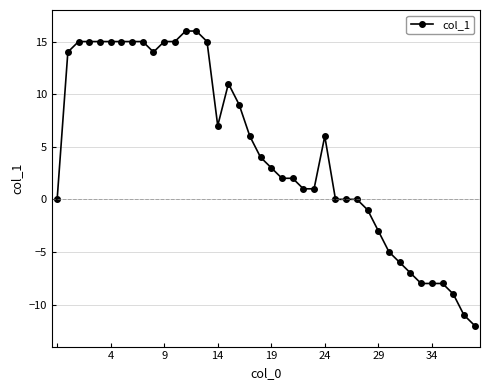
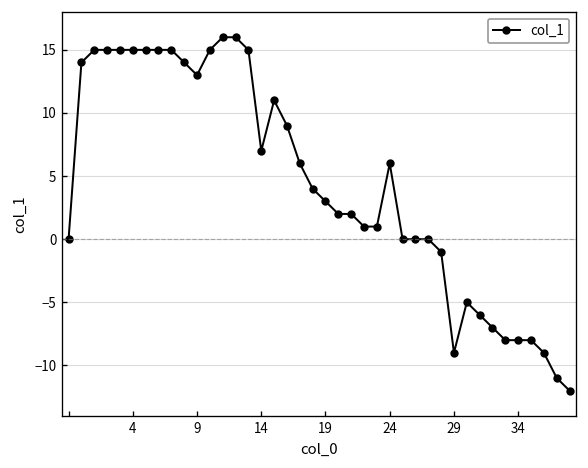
  {
    "4": 15,
-   "9": 15,
+   "9": 13,
    "14": 7,
    "19": 3,
    "24": 6,
-   "29": -3,
+   "29": -9,
    "34": -8
  }
